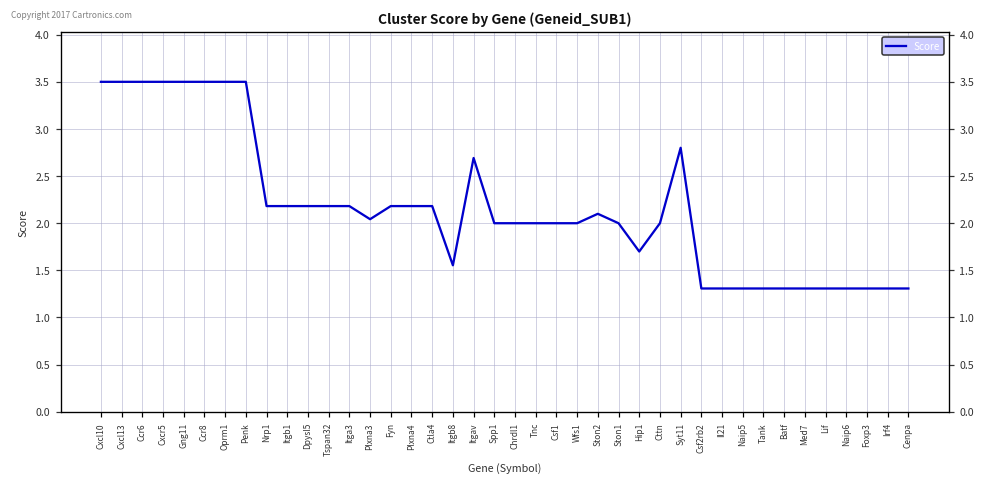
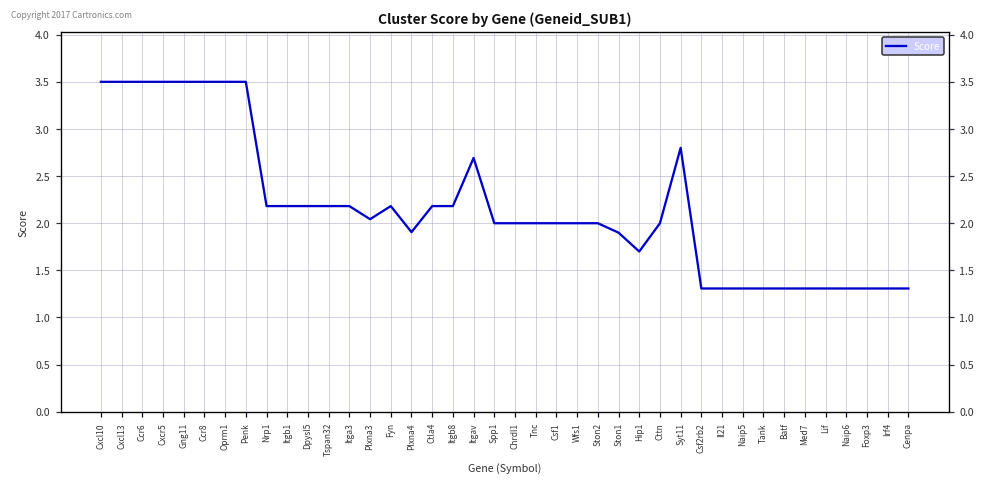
  {
    "Cxcl10": 3.5,
    "Cxcl13": 3.5,
    "Ccr6": 3.5,
    "Cxcr5": 3.5,
    "Gng11": 3.5,
    "Ccr8": 3.5,
    "Oprm1": 3.5,
    "Penk": 3.5,
    "Nrp1": 2.2,
    "Itgb1": 2.2,
    "Dpysl5": 2.2,
    "Tspan32": 2.2,
    "Itga3": 2.2,
    "Plxna3": 2.0,
    "Fyn": 2.2,
-   "Plxna4": 2.2,
+   "Plxna4": 1.9,
    "Ctla4": 2.2,
-   "Itgb8": 1.6,
+   "Itgb8": 2.2,
    "Itgav": 2.7,
    "Spp1": 2.0,
    "Chrdl1": 2.0,
    "Tnc": 2.0,
    "Csf1": 2.0,
    "Wfs1": 2.0,
-   "Ston2": 2.1,
-   "Ston1": 2.0,
+   "Ston2": 2.0,
+   "Ston1": 1.9,
    "Hip1": 1.7,
    "Cttn": 2.0,
    "Syt11": 2.8,
    "Csf2rb2": 1.3,
    "Il21": 1.3,
    "Naip5": 1.3,
    "Tank": 1.3,
    "Batf": 1.3,
    "Med7": 1.3,
    "Lif": 1.3,
    "Naip6": 1.3,
    "Foxp3": 1.3,
    "Irf4": 1.3,
    "Cenpa": 1.3
  }
